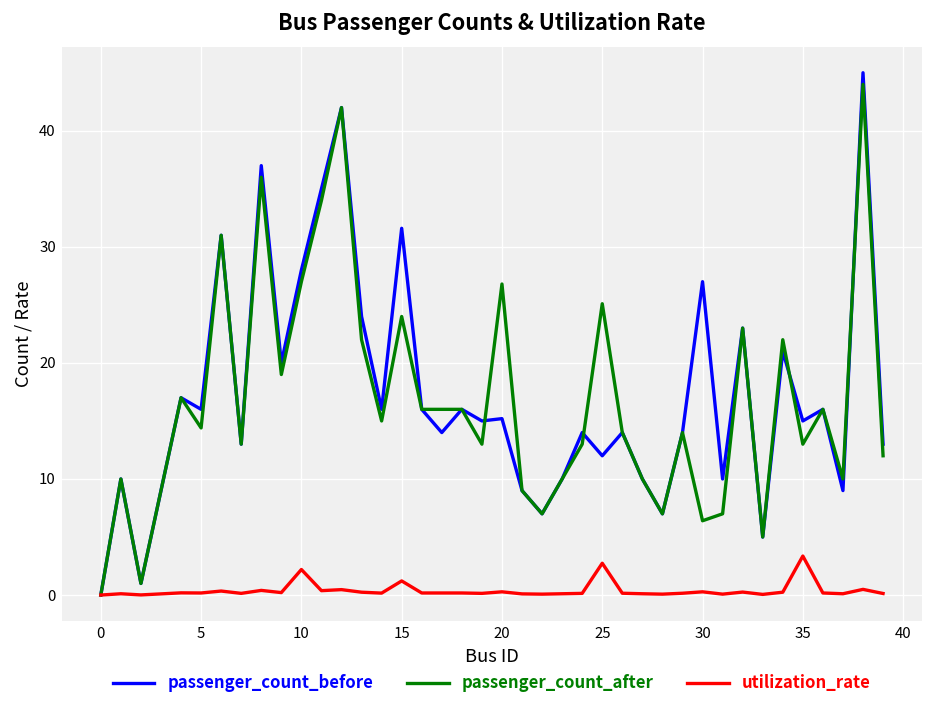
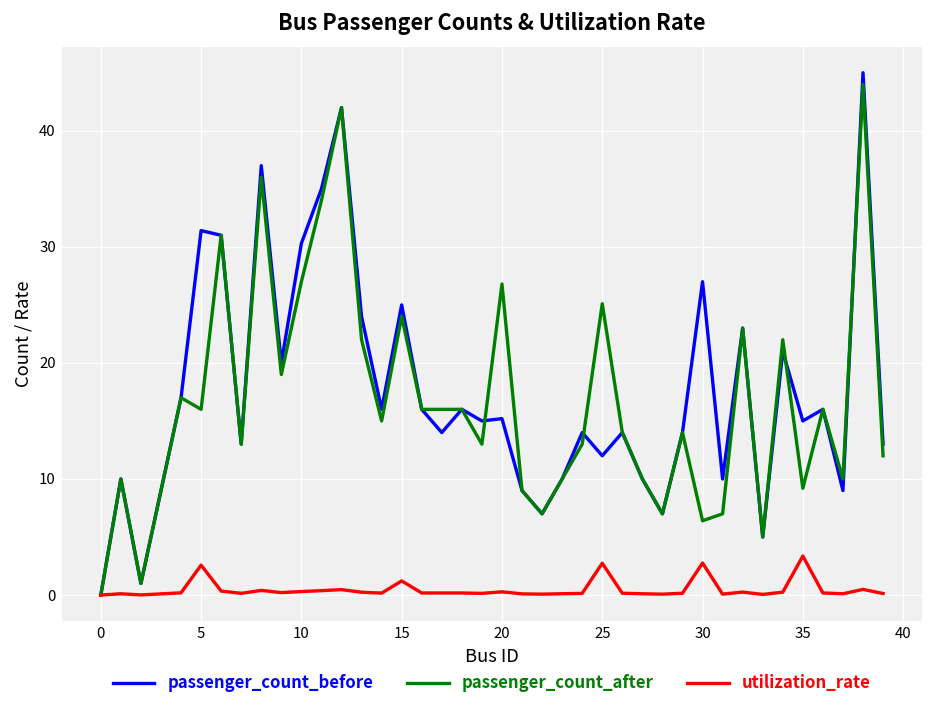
  {
    "passenger_count_before": {
-     "5": 16,
-     "10": 28,
-     "15": 32,
+     "5": 31,
+     "10": 30,
+     "15": 25,
      "20": 15,
      "25": 12,
      "30": 27,
      "35": 15
    },
    "passenger_count_after": {
-     "5": 14,
+     "5": 16,
      "10": 27,
      "15": 24,
      "20": 27,
      "25": 25,
      "30": 6,
-     "35": 13
+     "35": 9
    },
    "utilization_rate": {
-     "5": 0,
-     "10": 2,
+     "5": 3,
+     "10": 0,
      "15": 1,
      "20": 0,
      "25": 3,
-     "30": 0,
+     "30": 3,
      "35": 3
    }
  }
